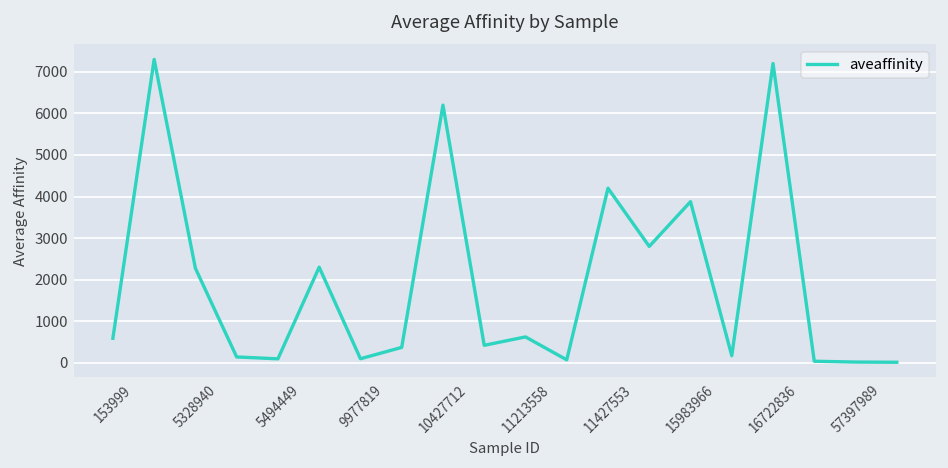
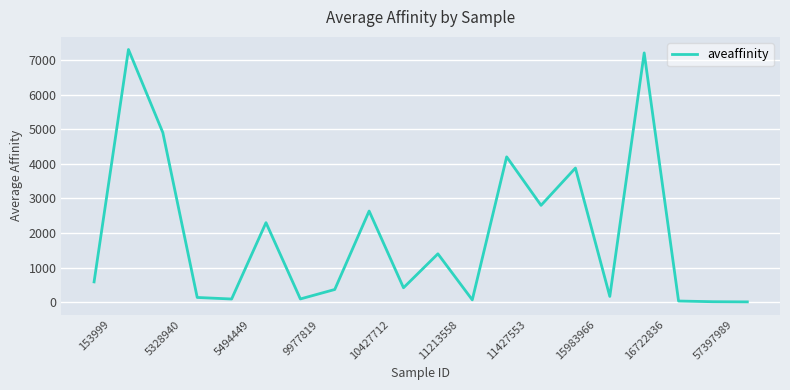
  {
    "153999": 600,
-   "5328940": 2300,
+   "5328940": 4900,
    "5494449": 100,
    "9977819": 100,
-   "10427712": 6200,
-   "11213558": 600,
+   "10427712": 2600,
+   "11213558": 1400,
    "11427553": 4200,
    "15983966": 3900,
    "16722836": 7200,
    "57397989": 0
  }
